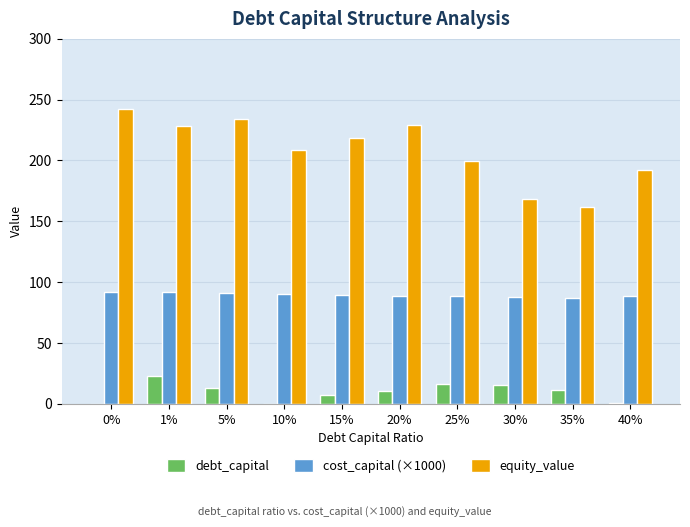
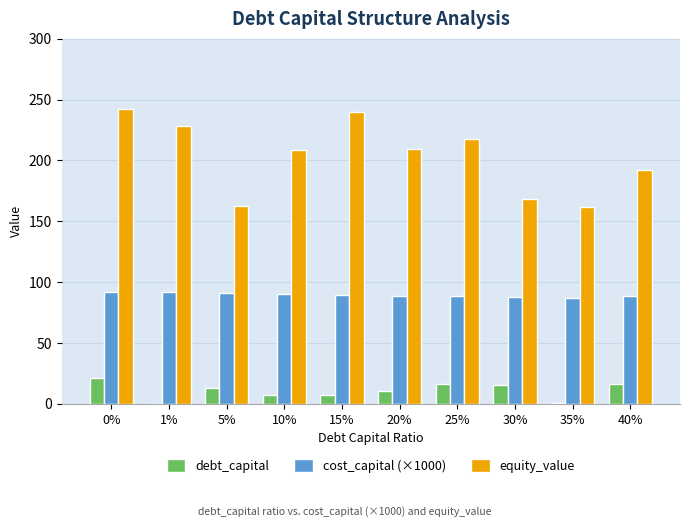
  {
    "debt_capital": {
-     "0%": 0,
-     "1%": 23,
+     "0%": 22,
+     "1%": 0,
      "5%": 13,
-     "10%": 0,
+     "10%": 7,
      "15%": 7,
      "20%": 11,
      "25%": 16,
      "30%": 16,
-     "35%": 11,
-     "40%": 0
+     "35%": 0,
+     "40%": 16
    },
    "cost_capital (×1000)": {
      "0%": 92,
      "1%": 92,
      "5%": 91,
      "10%": 90,
      "15%": 89,
      "20%": 89,
      "25%": 88,
      "30%": 87,
      "35%": 87,
      "40%": 89
    },
    "equity_value": {
      "0%": 242,
      "1%": 228,
-     "5%": 234,
+     "5%": 163,
      "10%": 209,
-     "15%": 218,
-     "20%": 229,
-     "25%": 200,
+     "15%": 240,
+     "20%": 209,
+     "25%": 217,
      "30%": 168,
      "35%": 161,
      "40%": 192
    }
  }
